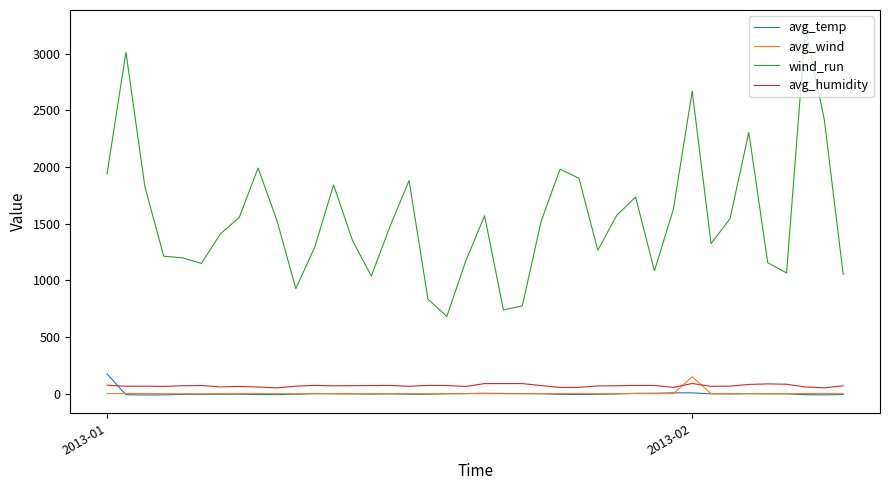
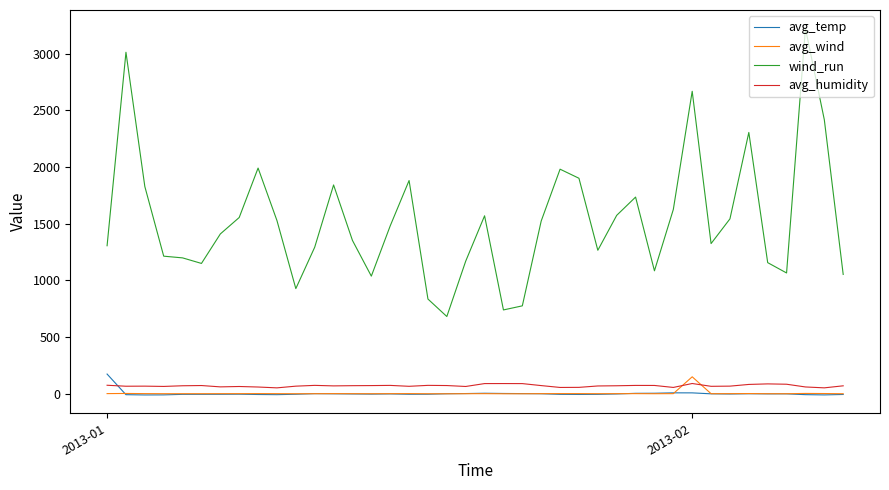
  {
    "avg_temp": {
      "2013-01": 170,
      "2013-02": 10
    },
    "avg_wind": {
      "2013-01": 0,
      "2013-02": 150
    },
    "wind_run": {
-     "2013-01": 1940,
+     "2013-01": 1310,
      "2013-02": 2670
    },
    "avg_humidity": {
      "2013-01": 80,
      "2013-02": 90
    }
  }
